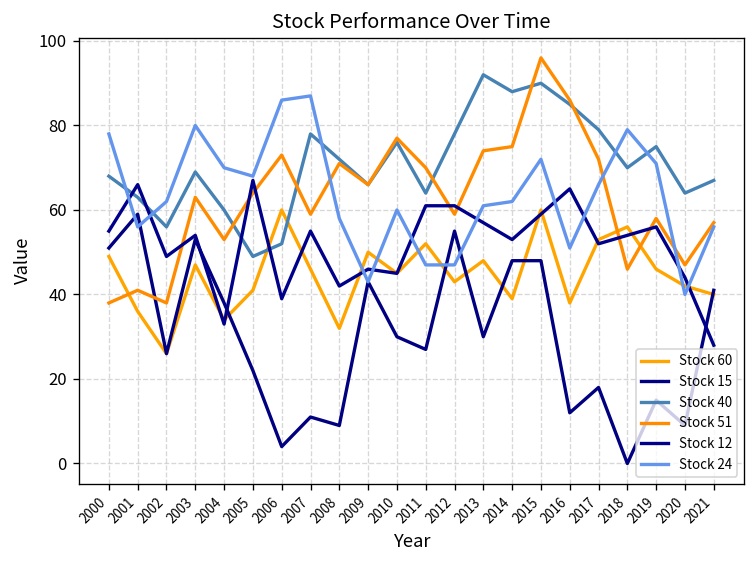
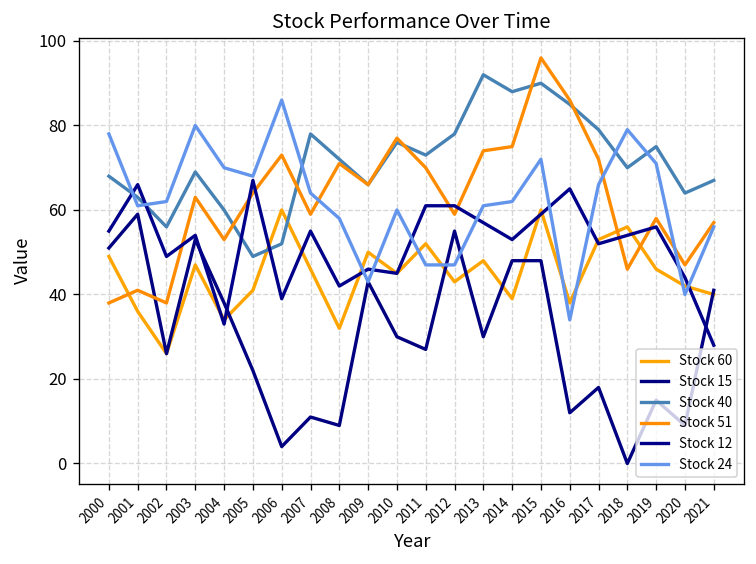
  {
    "Stock 40": {
      "2000": 68,
      "2001": 63,
      "2002": 56,
      "2003": 69,
      "2004": 60,
      "2005": 49,
      "2006": 52,
      "2007": 78,
      "2008": 72,
      "2010": 76,
-     "2011": 64,
+     "2011": 73,
      "2012": 78,
      "2013": 92,
      "2014": 88,
      "2015": 90,
      "2016": 85,
      "2017": 79,
      "2018": 70,
      "2019": 75,
      "2020": 64,
      "2021": 67
    },
    "Stock 24": {
      "2000": 78,
-     "2001": 56,
+     "2001": 61,
      "2002": 62,
      "2003": 80,
      "2004": 70,
      "2005": 68,
      "2006": 86,
-     "2007": 87,
+     "2007": 64,
      "2008": 58,
      "2010": 60,
      "2011": 47,
      "2012": 47,
      "2013": 61,
      "2014": 62,
      "2015": 72,
-     "2016": 51,
+     "2016": 34,
      "2017": 66,
      "2018": 79,
      "2019": 71,
      "2020": 40,
      "2021": 56
    }
  }
